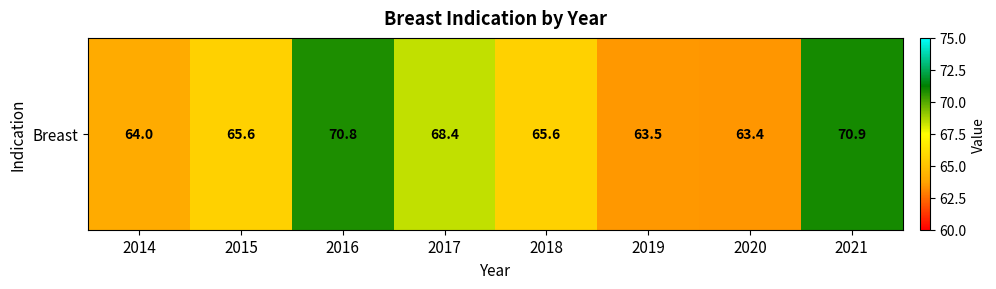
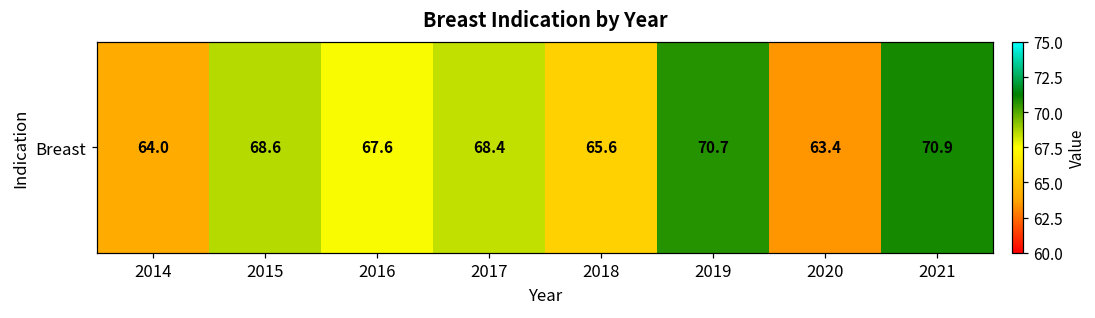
  {
    "Breast": {
      "2014": 64.0,
-     "2015": 65.6,
-     "2016": 70.8,
+     "2015": 68.6,
+     "2016": 67.6,
      "2017": 68.4,
      "2018": 65.6,
-     "2019": 63.5,
+     "2019": 70.7,
      "2020": 63.4,
      "2021": 70.9
    }
  }
